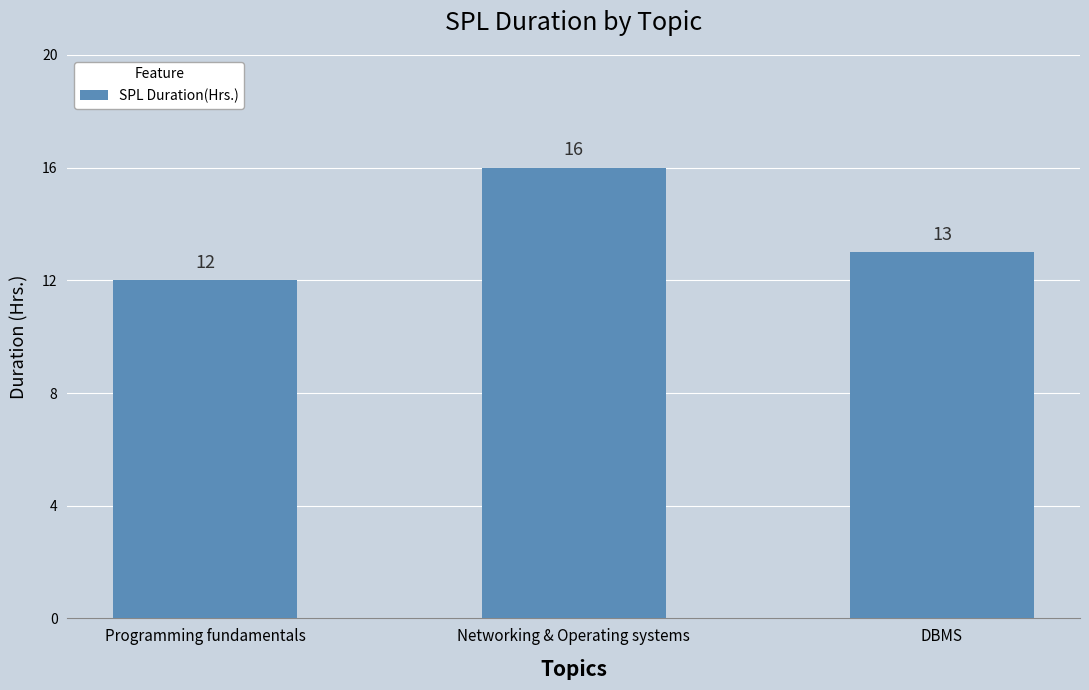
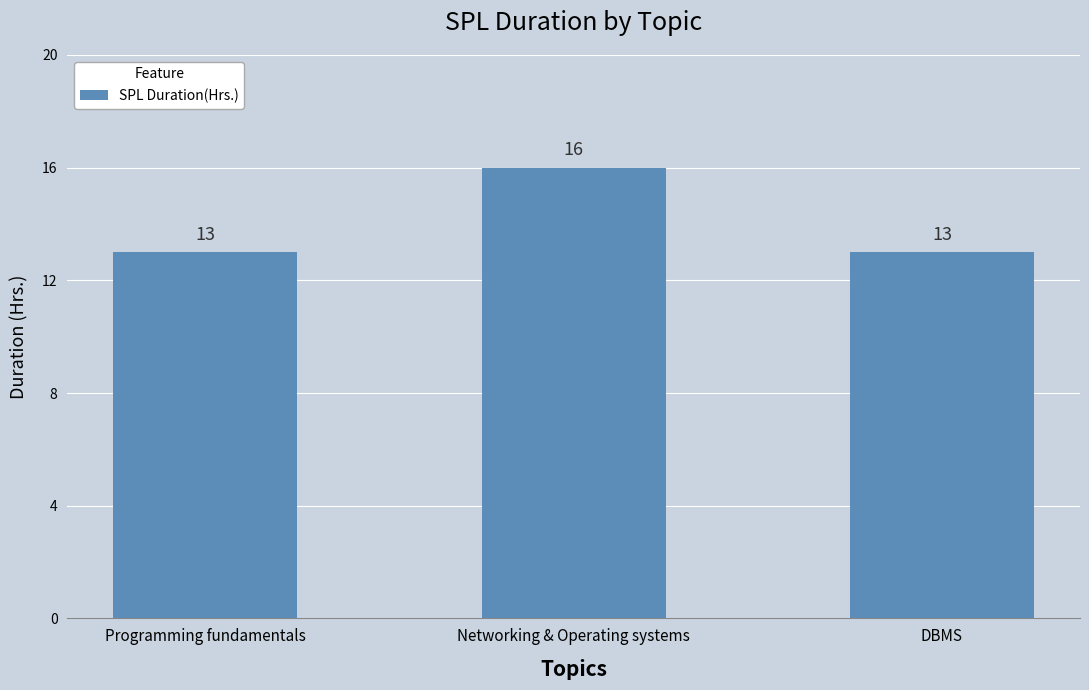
  {
-   "Programming fundamentals": 12,
+   "Programming fundamentals": 13,
    "Networking & Operating systems": 16,
    "DBMS": 13
  }
